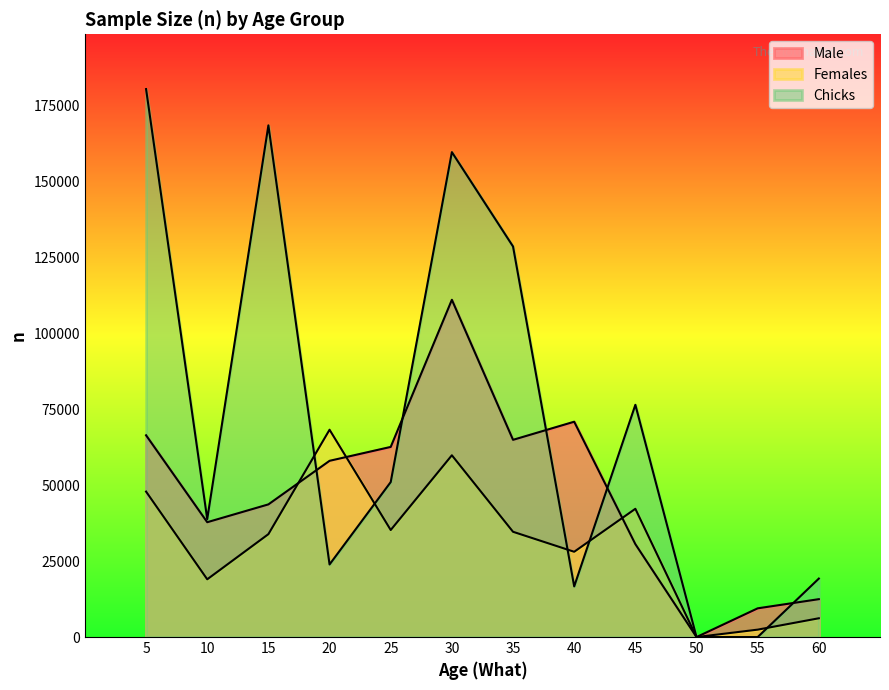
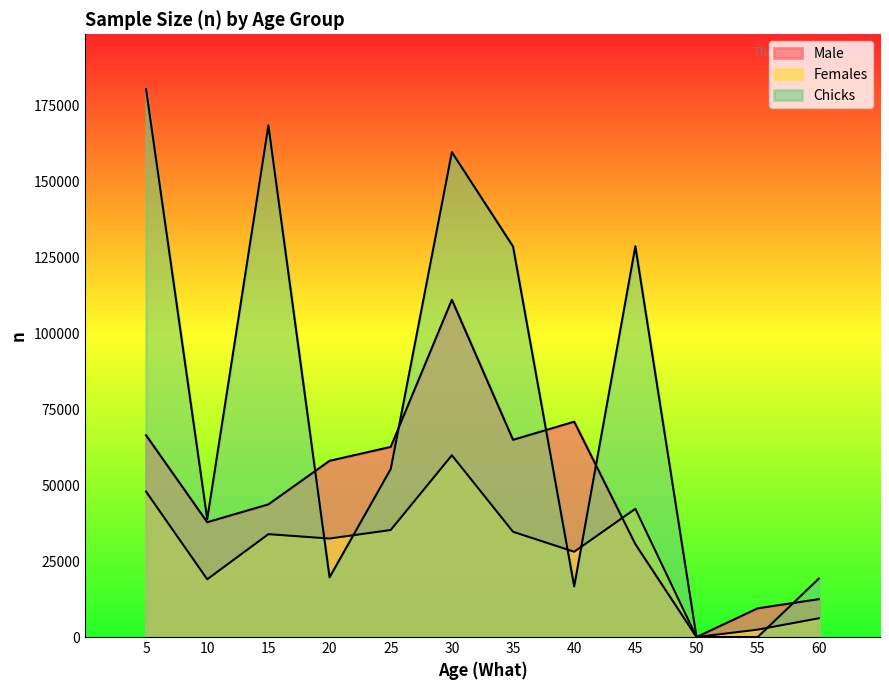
  {
    "Male": {
      "5": 66000,
      "10": 38000,
      "15": 44000,
      "20": 58000,
      "25": 63000,
      "30": 111000,
      "35": 65000,
      "40": 71000,
      "45": 31000,
      "55": 9000,
      "60": 12000
    },
    "Females": {
      "5": 48000,
      "10": 19000,
      "15": 34000,
-     "20": 68000,
+     "20": 32000,
      "25": 35000,
      "30": 60000,
      "35": 35000,
      "40": 28000,
      "45": 42000,
      "55": 2000,
      "60": 6000
    },
    "Chicks": {
      "5": 180000,
      "10": 39000,
      "15": 169000,
-     "20": 24000,
-     "25": 51000,
+     "20": 20000,
+     "25": 55000,
      "30": 160000,
      "35": 129000,
      "40": 17000,
-     "45": 76000,
+     "45": 129000,
      "55": 0,
      "60": 19000
    }
  }
